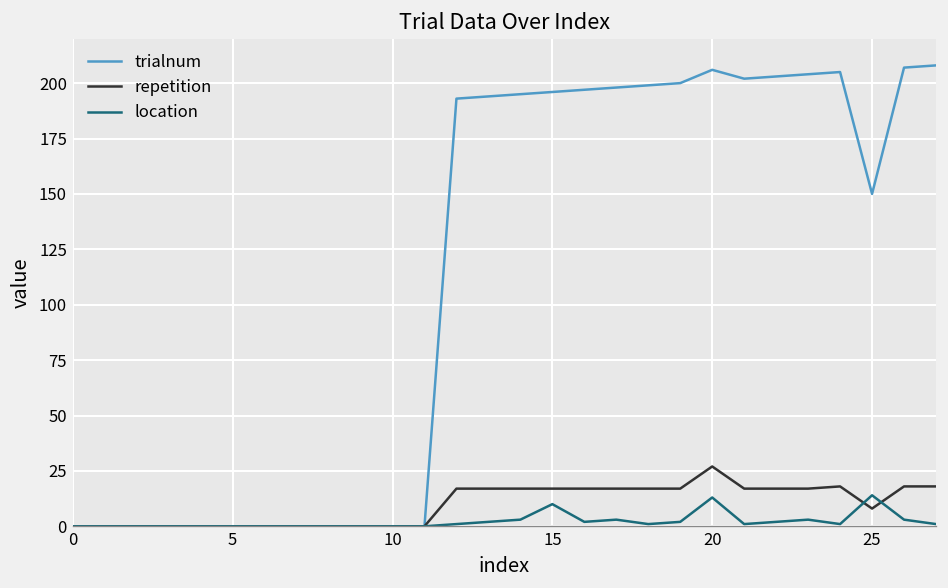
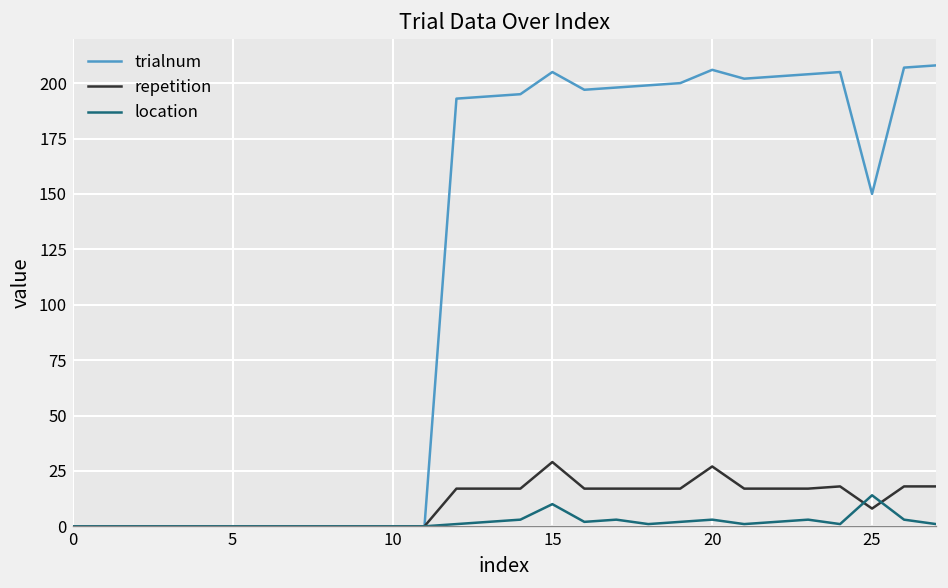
  {
    "trialnum": {
-     "15": 196,
+     "15": 205,
      "20": 206,
      "25": 150
    },
    "repetition": {
-     "15": 17,
+     "15": 29,
      "20": 27,
      "25": 8
    },
    "location": {
      "15": 10,
-     "20": 13,
+     "20": 3,
      "25": 14
    }
  }
